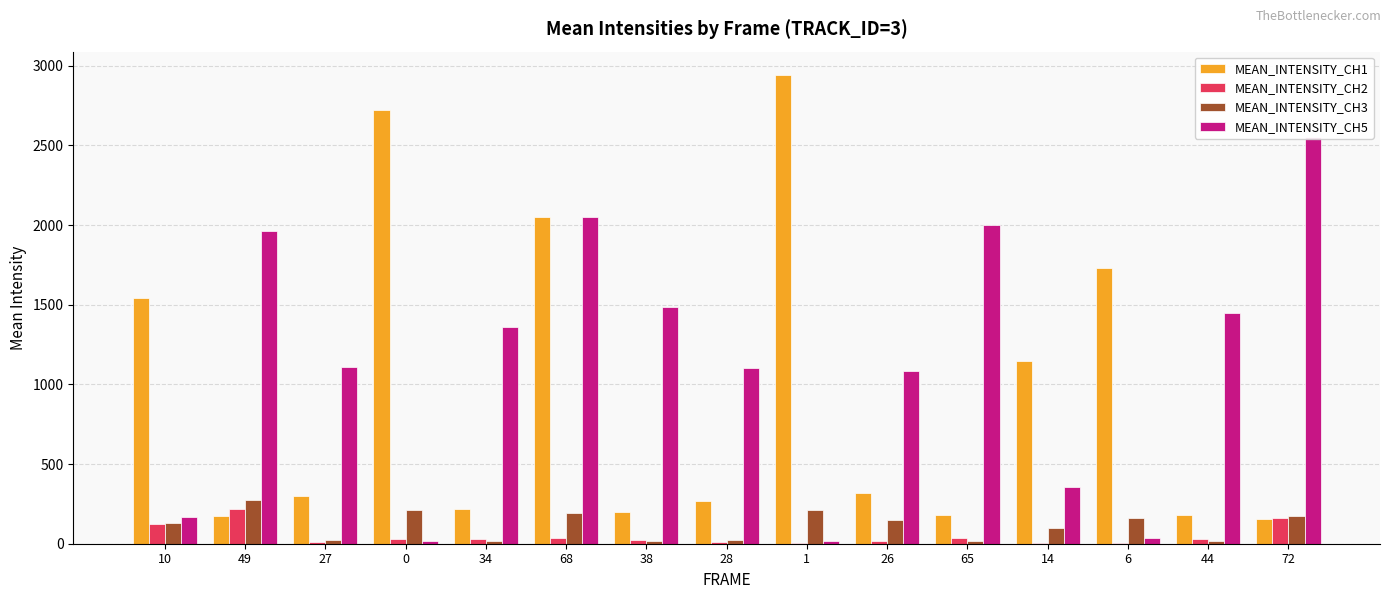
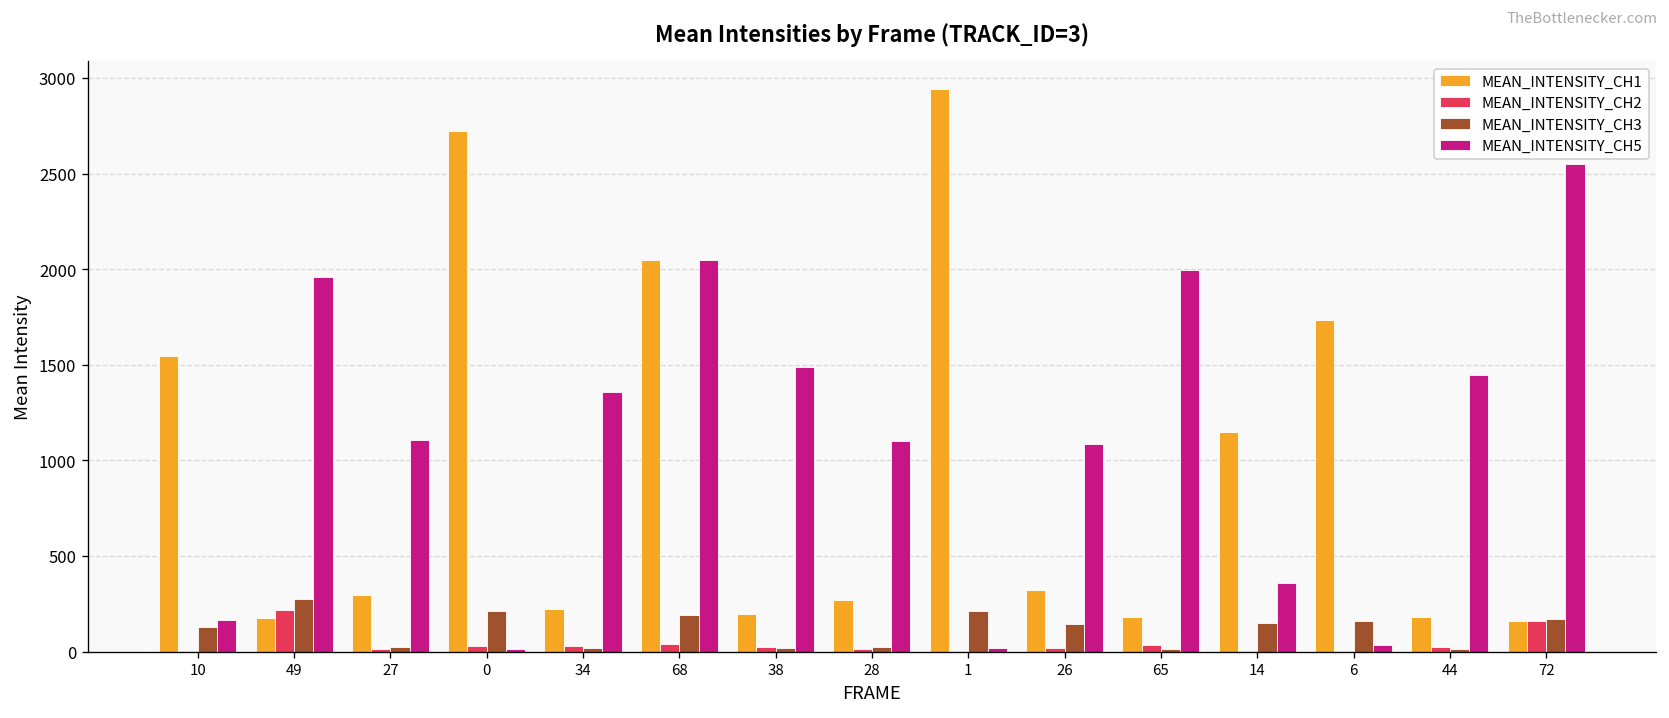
  {
    "MEAN_INTENSITY_CH1": {
      "10": 1540,
      "49": 180,
      "27": 300,
      "0": 2720,
      "34": 220,
      "68": 2050,
      "38": 200,
      "28": 270,
      "1": 2940,
      "26": 320,
      "65": 180,
      "14": 1150,
      "6": 1730,
      "44": 180,
      "72": 160
    },
    "MEAN_INTENSITY_CH2": {
-     "10": 120,
+     "10": 10,
      "49": 220,
      "0": 30,
      "34": 30,
      "68": 40,
      "38": 20,
      "26": 20,
      "65": 40,
      "44": 30,
      "72": 160
    },
    "MEAN_INTENSITY_CH3": {
      "10": 130,
      "49": 270,
      "27": 30,
      "0": 210,
      "34": 20,
      "68": 190,
      "38": 20,
      "28": 20,
      "1": 210,
      "26": 150,
-     "14": 100,
+     "14": 150,
      "6": 160,
      "72": 170
    },
    "MEAN_INTENSITY_CH5": {
      "10": 170,
      "49": 1960,
      "27": 1110,
      "0": 20,
      "34": 1360,
      "68": 2050,
      "38": 1490,
      "28": 1100,
      "1": 20,
      "26": 1090,
      "65": 2000,
      "14": 360,
      "6": 30,
      "44": 1450
    }
  }
